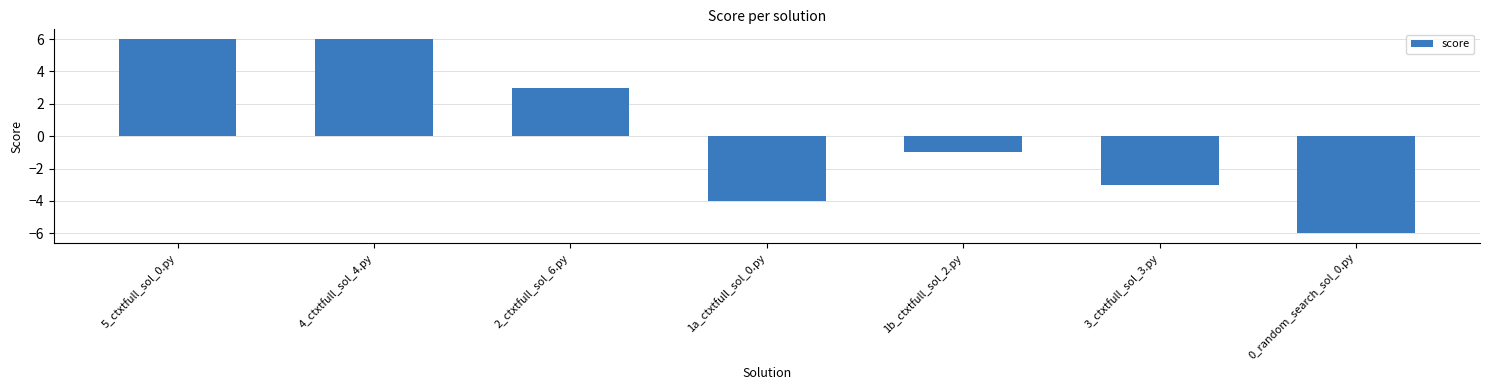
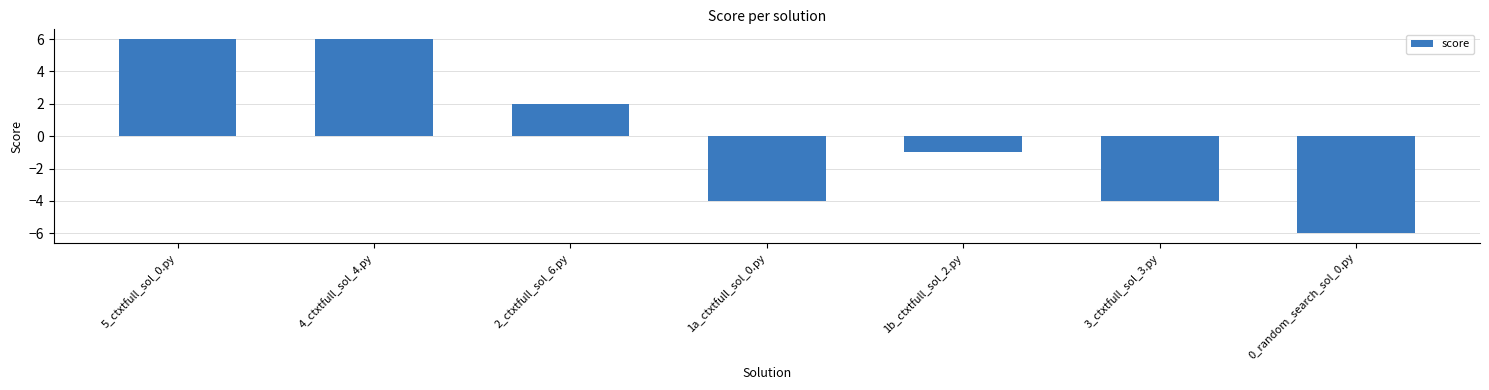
  {
    "5_ctxtfull_sol_0.py": 6,
    "4_ctxtfull_sol_4.py": 6,
-   "2_ctxtfull_sol_6.py": 3,
+   "2_ctxtfull_sol_6.py": 2,
    "1a_ctxtfull_sol_0.py": -4,
    "1b_ctxtfull_sol_2.py": -1,
-   "3_ctxtfull_sol_3.py": -3,
+   "3_ctxtfull_sol_3.py": -4,
    "0_random_search_sol_0.py": -6
  }
